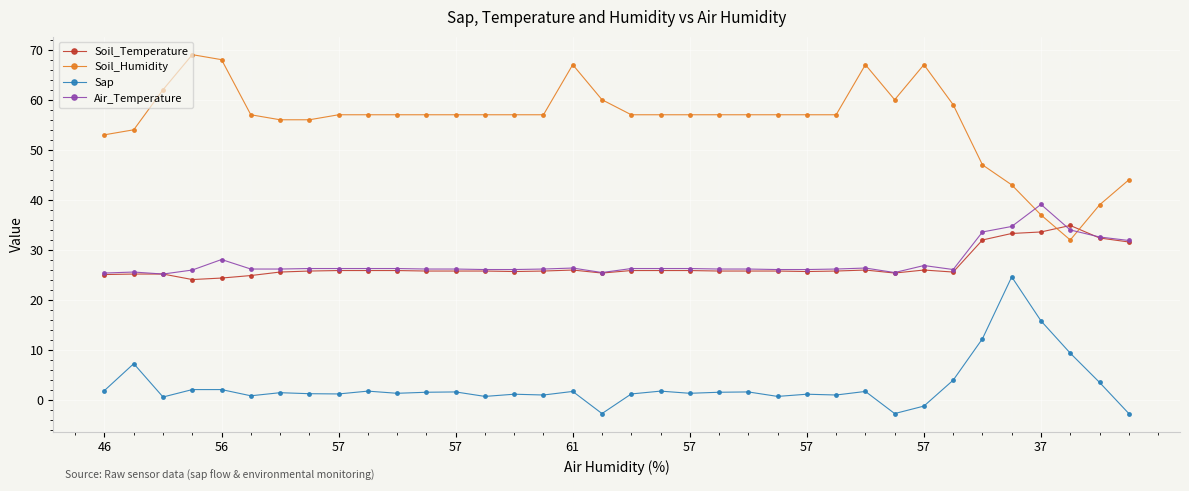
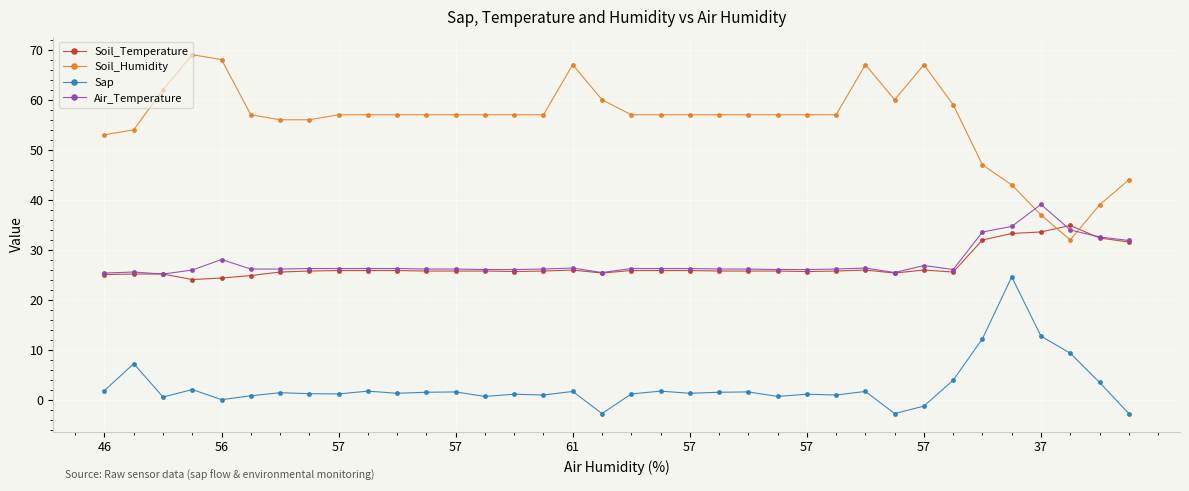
  {
    "Soil_Temperature": {
      "56": 24,
      "37": 34
    },
    "Soil_Humidity": {
      "46": 53,
      "56": 68,
      "61": 67,
      "37": 37
    },
    "Sap": {
      "46": 2,
-     "56": 2,
+     "56": 0,
      "61": 2,
-     "37": 16
+     "37": 13
    },
    "Air_Temperature": {
      "56": 28,
      "37": 39
    }
  }
